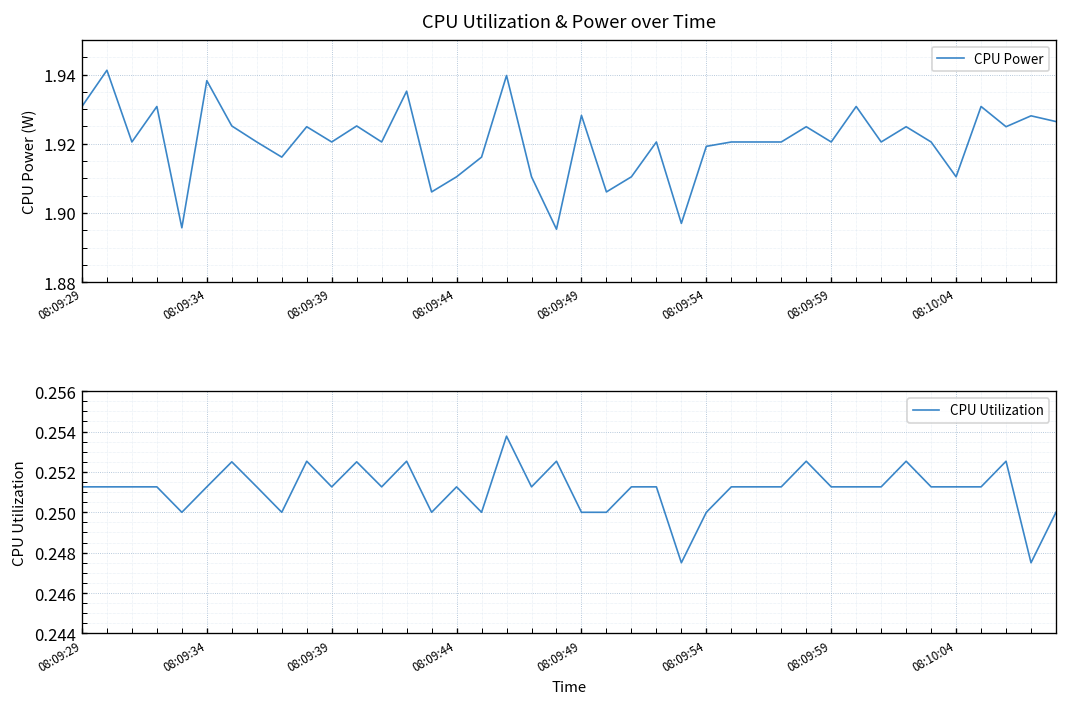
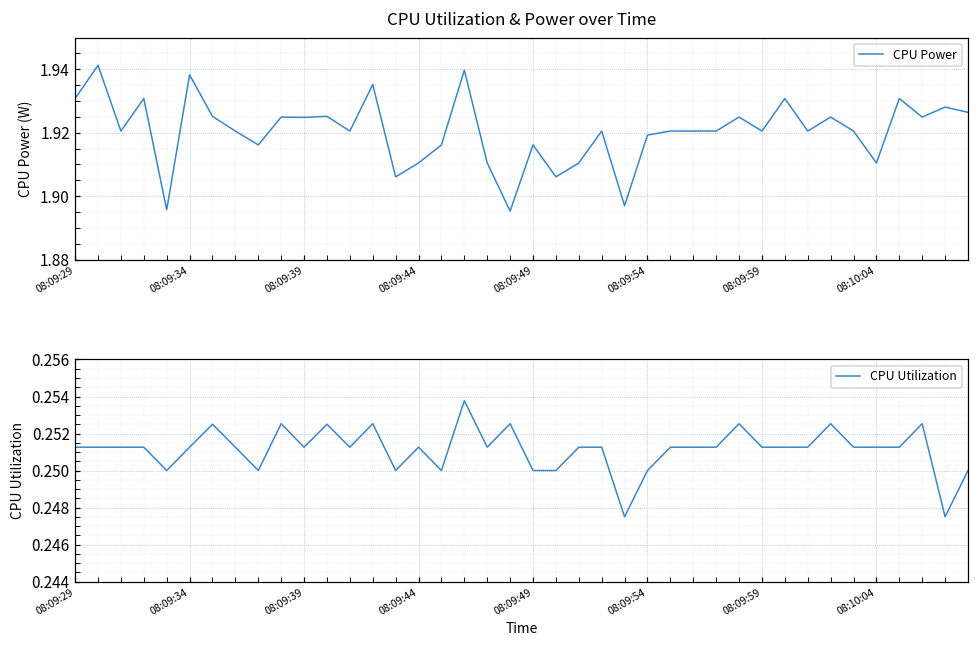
  {
    "CPU Utilization & Power over Time": {
      "08:09:29": 1.931,
      "08:09:34": 1.938,
-     "08:09:39": 1.921,
+     "08:09:39": 1.925,
      "08:09:44": 1.910,
-     "08:09:49": 1.928,
+     "08:09:49": 1.916,
      "08:09:54": 1.919,
      "08:09:59": 1.921,
      "08:10:04": 1.910
    }
  }
